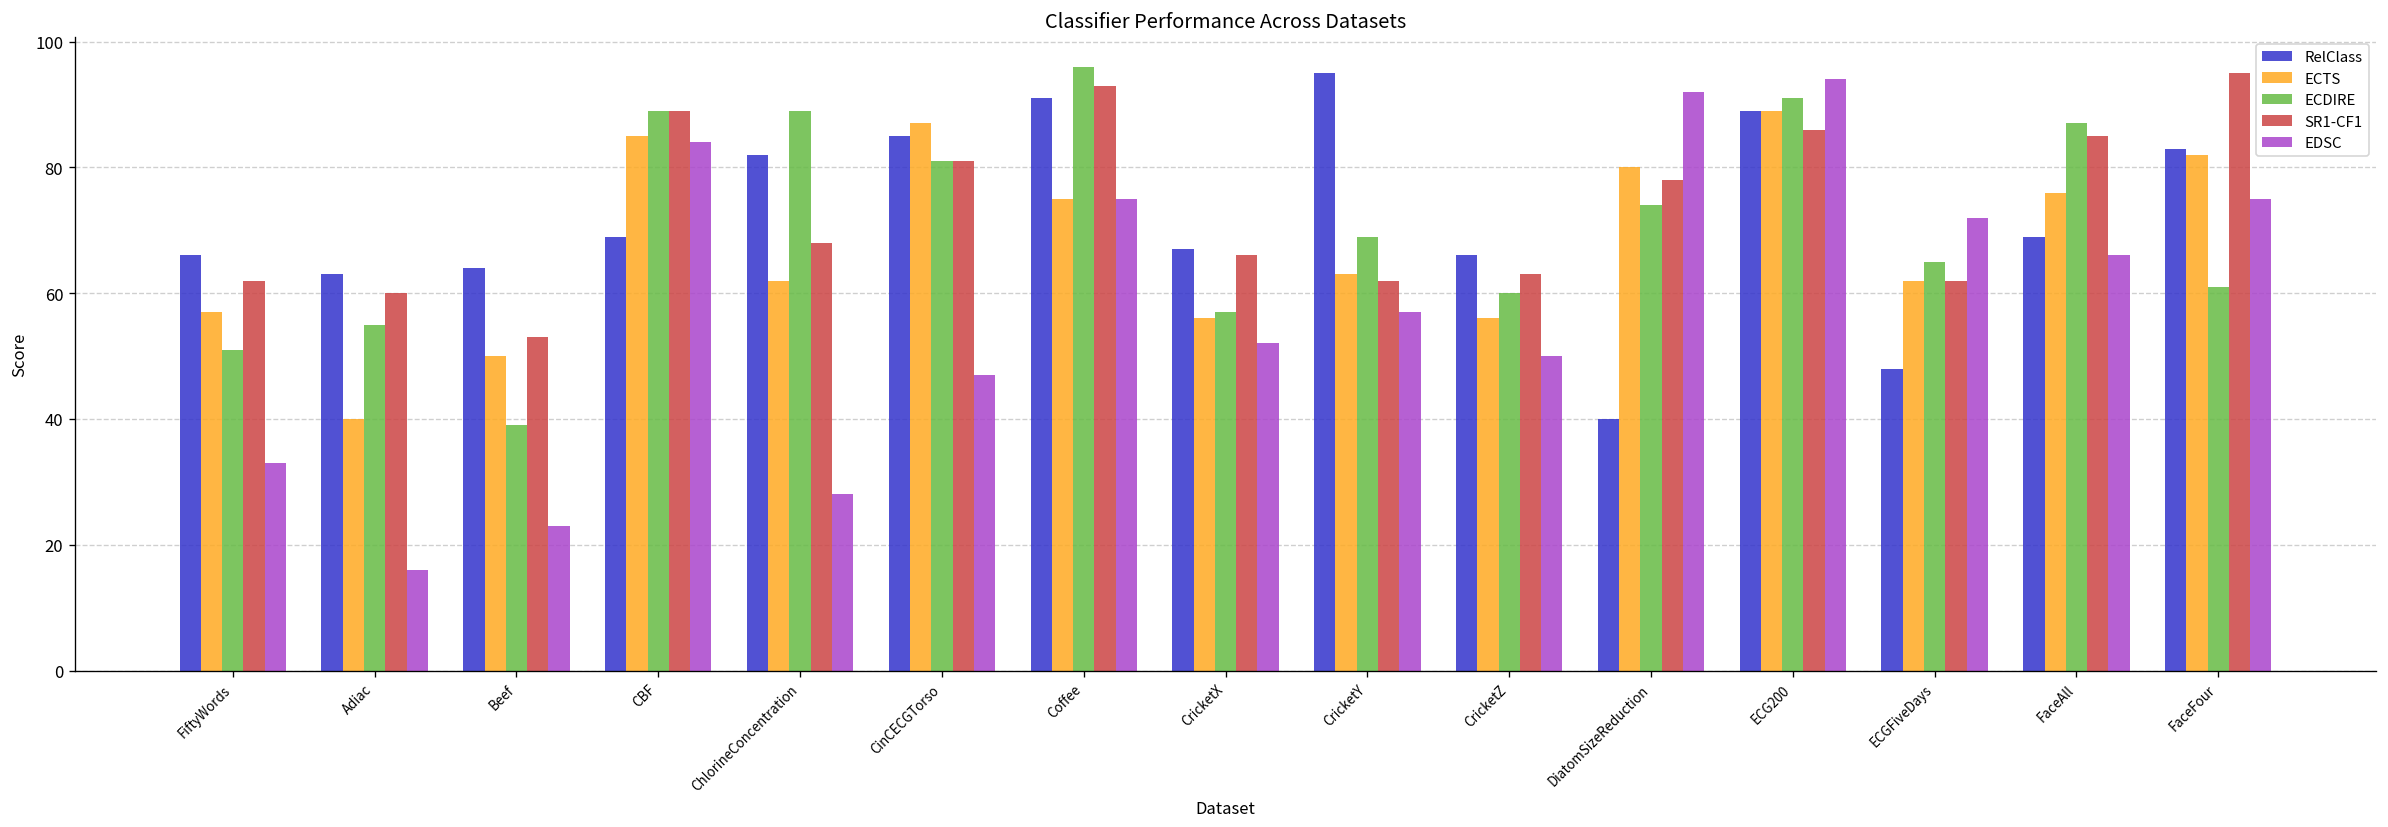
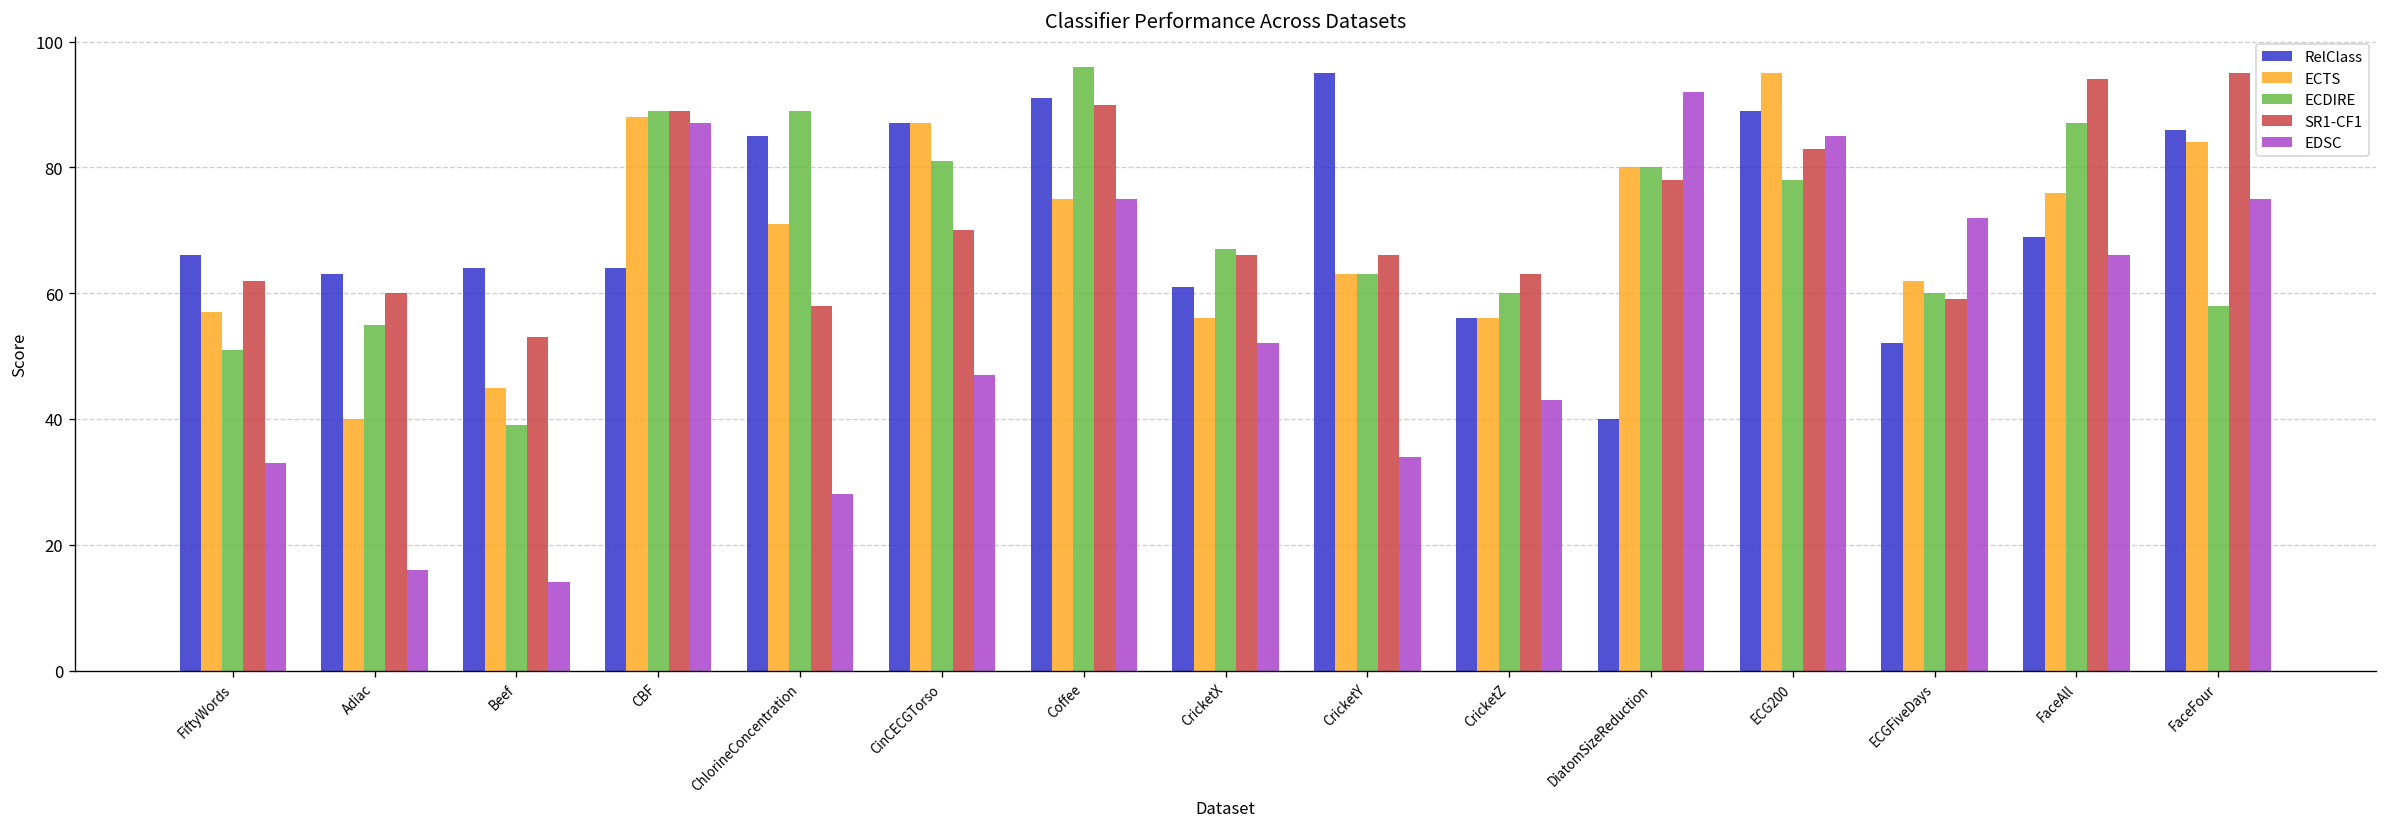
  {
    "RelClass": {
      "FiftyWords": 66,
      "Adiac": 63,
      "Beef": 64,
-     "CBF": 69,
-     "ChlorineConcentration": 82,
-     "CinCECGTorso": 85,
+     "CBF": 64,
+     "ChlorineConcentration": 85,
+     "CinCECGTorso": 87,
      "Coffee": 91,
-     "CricketX": 67,
+     "CricketX": 61,
      "CricketY": 95,
-     "CricketZ": 66,
+     "CricketZ": 56,
      "DiatomSizeReduction": 40,
      "ECG200": 89,
-     "ECGFiveDays": 48,
+     "ECGFiveDays": 52,
      "FaceAll": 69,
-     "FaceFour": 83
+     "FaceFour": 86
    },
    "ECTS": {
      "FiftyWords": 57,
      "Adiac": 40,
-     "Beef": 50,
-     "CBF": 85,
-     "ChlorineConcentration": 62,
+     "Beef": 45,
+     "CBF": 88,
+     "ChlorineConcentration": 71,
      "CinCECGTorso": 87,
      "Coffee": 75,
      "CricketX": 56,
      "CricketY": 63,
      "CricketZ": 56,
      "DiatomSizeReduction": 80,
-     "ECG200": 89,
+     "ECG200": 95,
      "ECGFiveDays": 62,
      "FaceAll": 76,
-     "FaceFour": 82
+     "FaceFour": 84
    },
    "ECDIRE": {
      "FiftyWords": 51,
      "Adiac": 55,
      "Beef": 39,
      "CBF": 89,
      "ChlorineConcentration": 89,
      "CinCECGTorso": 81,
      "Coffee": 96,
-     "CricketX": 57,
-     "CricketY": 69,
+     "CricketX": 67,
+     "CricketY": 63,
      "CricketZ": 60,
-     "DiatomSizeReduction": 74,
-     "ECG200": 91,
-     "ECGFiveDays": 65,
+     "DiatomSizeReduction": 80,
+     "ECG200": 78,
+     "ECGFiveDays": 60,
      "FaceAll": 87,
-     "FaceFour": 61
+     "FaceFour": 58
    },
    "SR1-CF1": {
      "FiftyWords": 62,
      "Adiac": 60,
      "Beef": 53,
      "CBF": 89,
-     "ChlorineConcentration": 68,
-     "CinCECGTorso": 81,
-     "Coffee": 93,
+     "ChlorineConcentration": 58,
+     "CinCECGTorso": 70,
+     "Coffee": 90,
      "CricketX": 66,
-     "CricketY": 62,
+     "CricketY": 66,
      "CricketZ": 63,
      "DiatomSizeReduction": 78,
-     "ECG200": 86,
-     "ECGFiveDays": 62,
-     "FaceAll": 85,
+     "ECG200": 83,
+     "ECGFiveDays": 59,
+     "FaceAll": 94,
      "FaceFour": 95
    },
    "EDSC": {
      "FiftyWords": 33,
      "Adiac": 16,
-     "Beef": 23,
-     "CBF": 84,
+     "Beef": 14,
+     "CBF": 87,
      "ChlorineConcentration": 28,
      "CinCECGTorso": 47,
      "Coffee": 75,
      "CricketX": 52,
-     "CricketY": 57,
-     "CricketZ": 50,
+     "CricketY": 34,
+     "CricketZ": 43,
      "DiatomSizeReduction": 92,
-     "ECG200": 94,
+     "ECG200": 85,
      "ECGFiveDays": 72,
      "FaceAll": 66,
      "FaceFour": 75
    }
  }
